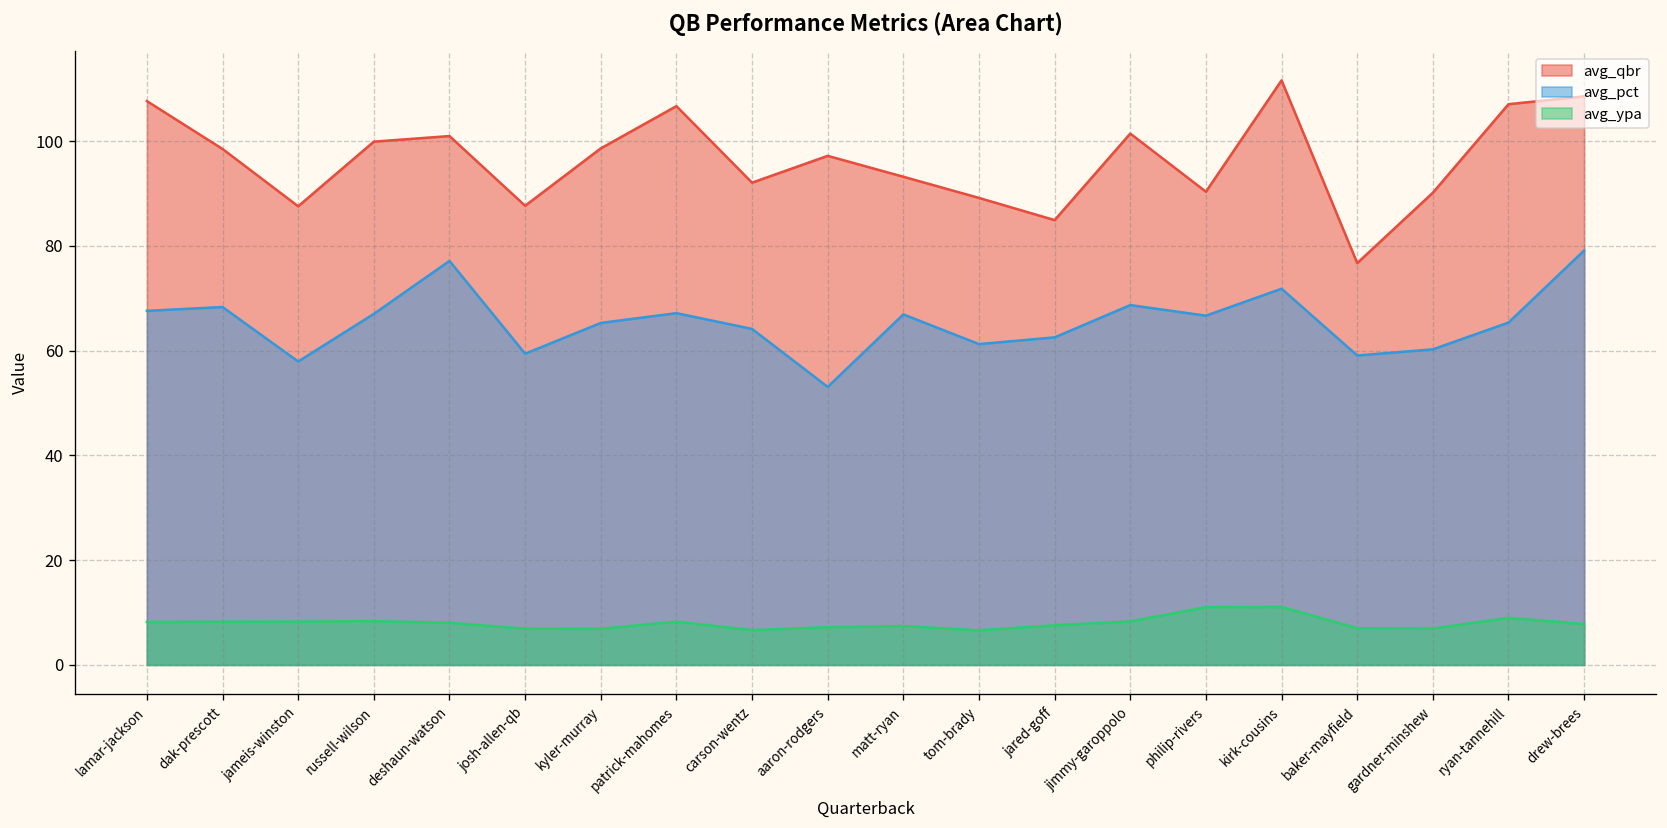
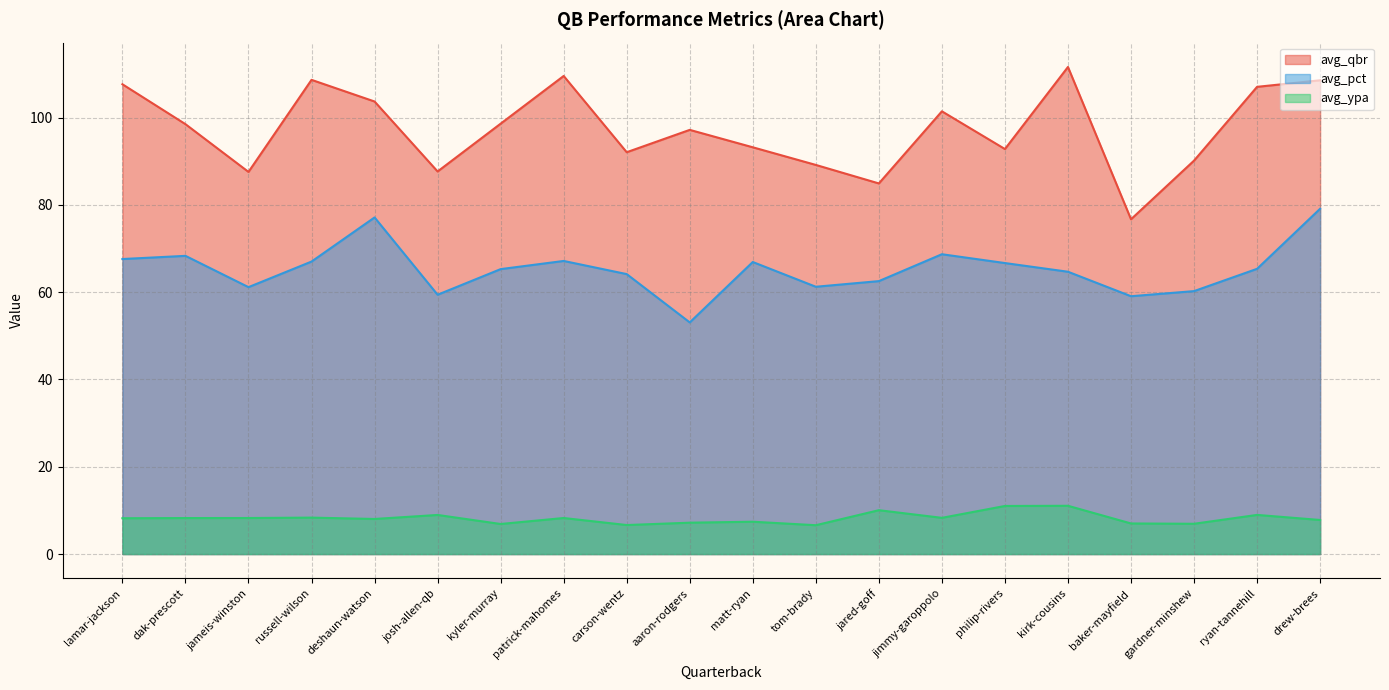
  {
    "avg_qbr": {
      "lamar-jackson": 108,
      "dak-prescott": 98,
      "jameis-winston": 88,
-     "russell-wilson": 100,
-     "deshaun-watson": 101,
+     "russell-wilson": 109,
+     "deshaun-watson": 104,
      "josh-allen-qb": 88,
      "kyler-murray": 99,
-     "patrick-mahomes": 107,
+     "patrick-mahomes": 110,
      "carson-wentz": 92,
      "aaron-rodgers": 97,
      "matt-ryan": 93,
      "tom-brady": 89,
      "jared-goff": 85,
      "jimmy-garoppolo": 101,
-     "philip-rivers": 90,
+     "philip-rivers": 93,
      "kirk-cousins": 112,
      "baker-mayfield": 77,
      "gardner-minshew": 90,
      "ryan-tannehill": 107
    },
    "avg_pct": {
      "lamar-jackson": 68,
      "dak-prescott": 68,
-     "jameis-winston": 58,
+     "jameis-winston": 61,
      "russell-wilson": 67,
      "deshaun-watson": 77,
      "josh-allen-qb": 59,
      "kyler-murray": 65,
      "patrick-mahomes": 67,
      "carson-wentz": 64,
      "aaron-rodgers": 53,
      "matt-ryan": 67,
      "tom-brady": 61,
      "jared-goff": 63,
      "jimmy-garoppolo": 69,
      "philip-rivers": 67,
-     "kirk-cousins": 72,
+     "kirk-cousins": 65,
      "baker-mayfield": 59,
      "gardner-minshew": 60,
      "ryan-tannehill": 65,
      "drew-brees": 79
    },
    "avg_ypa": {
      "lamar-jackson": 8,
      "dak-prescott": 8,
      "jameis-winston": 8,
      "russell-wilson": 8,
      "deshaun-watson": 8,
-     "josh-allen-qb": 7,
+     "josh-allen-qb": 9,
      "kyler-murray": 7,
      "patrick-mahomes": 8,
      "carson-wentz": 7,
      "aaron-rodgers": 7,
      "matt-ryan": 7,
      "tom-brady": 7,
-     "jared-goff": 8,
+     "jared-goff": 10,
      "jimmy-garoppolo": 8,
      "philip-rivers": 11,
      "kirk-cousins": 11,
      "baker-mayfield": 7,
      "gardner-minshew": 7,
      "ryan-tannehill": 9,
      "drew-brees": 8
    }
  }
